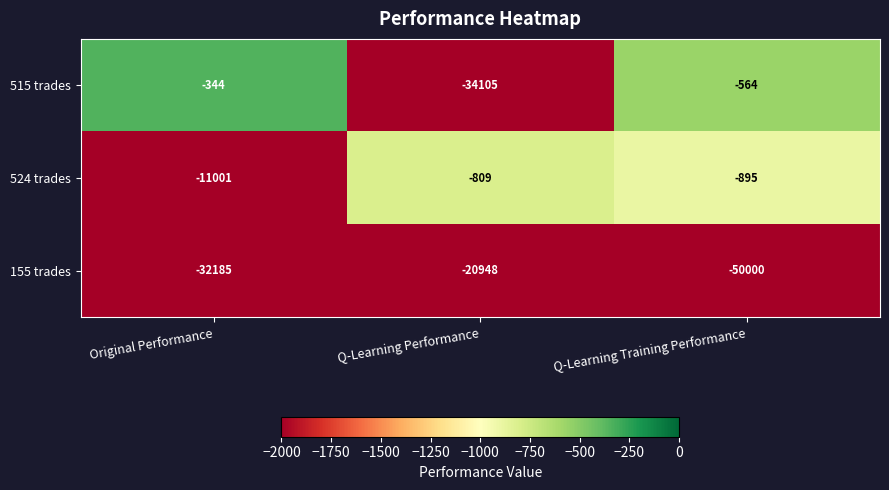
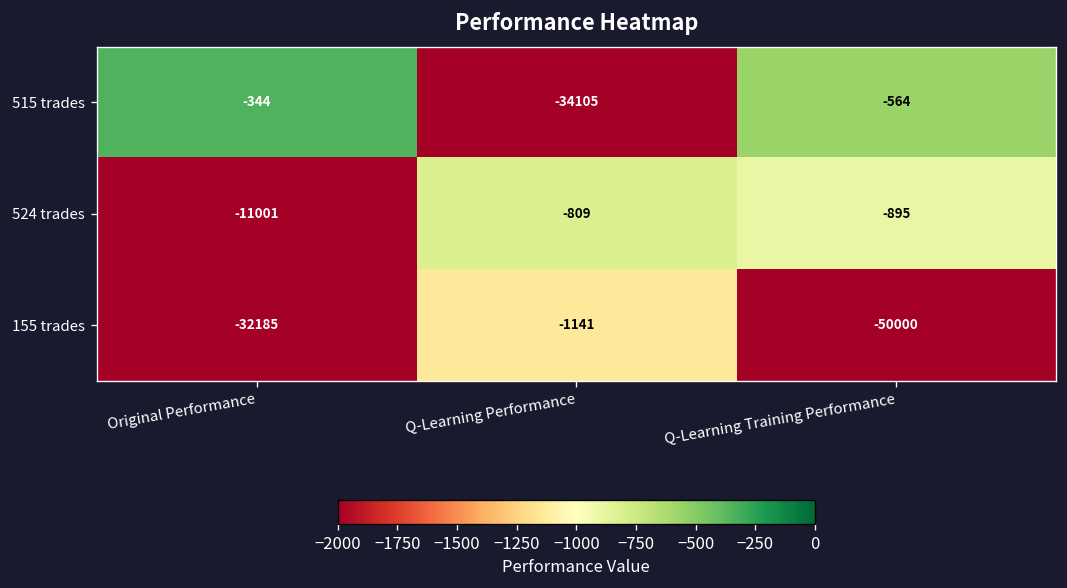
  {
    "515 trades": {
      "Original Performance": -344,
      "Q-Learning Performance": -34105,
      "Q-Learning Training Performance": -564
    },
    "524 trades": {
      "Original Performance": -11001,
      "Q-Learning Performance": -809,
      "Q-Learning Training Performance": -895
    },
    "155 trades": {
      "Original Performance": -32185,
-     "Q-Learning Performance": -20948,
+     "Q-Learning Performance": -1141,
      "Q-Learning Training Performance": -50000
    }
  }
